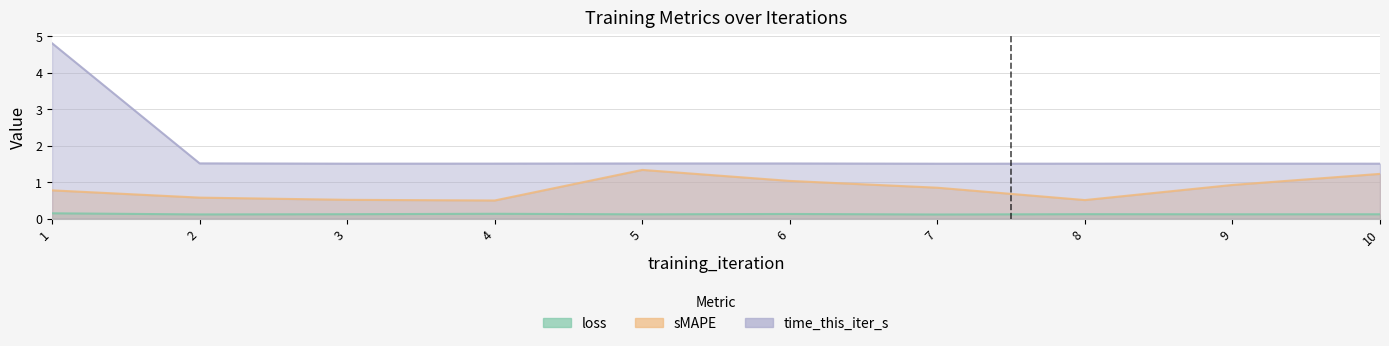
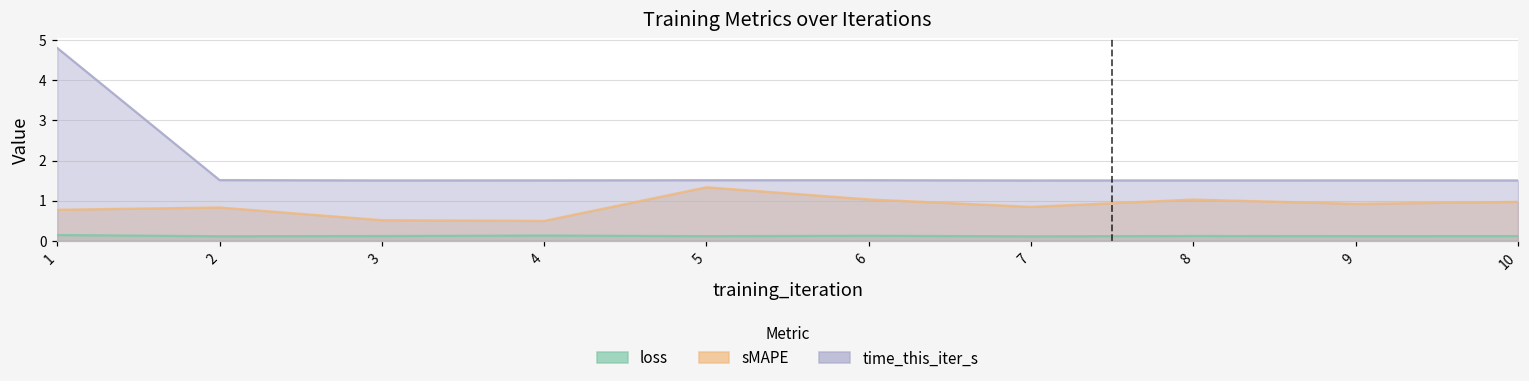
  {
    "sMAPE": {
      "1": 0.8,
-     "2": 0.6,
+     "2": 0.8,
      "3": 0.5,
      "4": 0.5,
      "5": 1.3,
      "6": 1.0,
      "7": 0.8,
-     "8": 0.5,
+     "8": 1.0,
      "9": 0.9,
-     "10": 1.2
+     "10": 1.0
    }
  }
